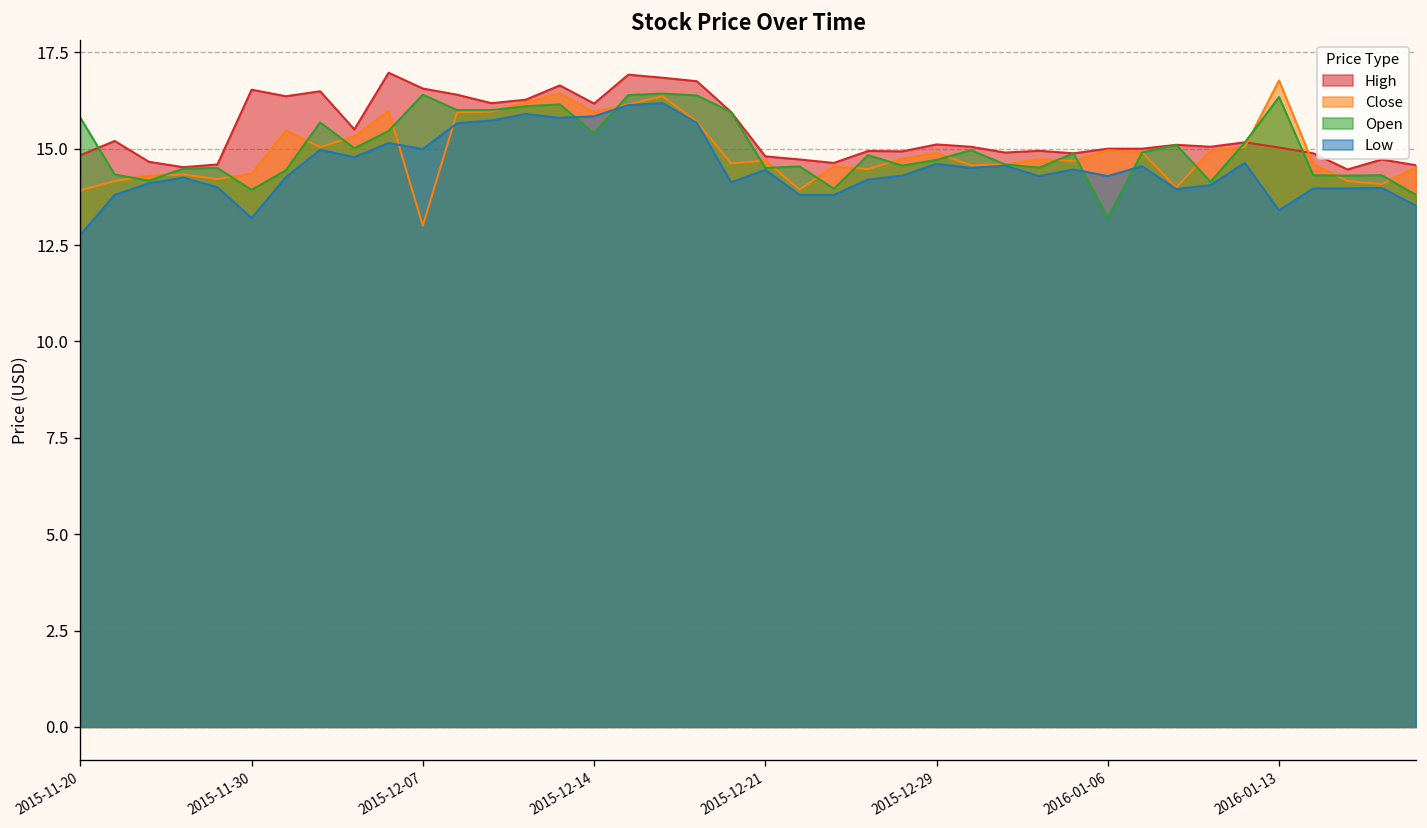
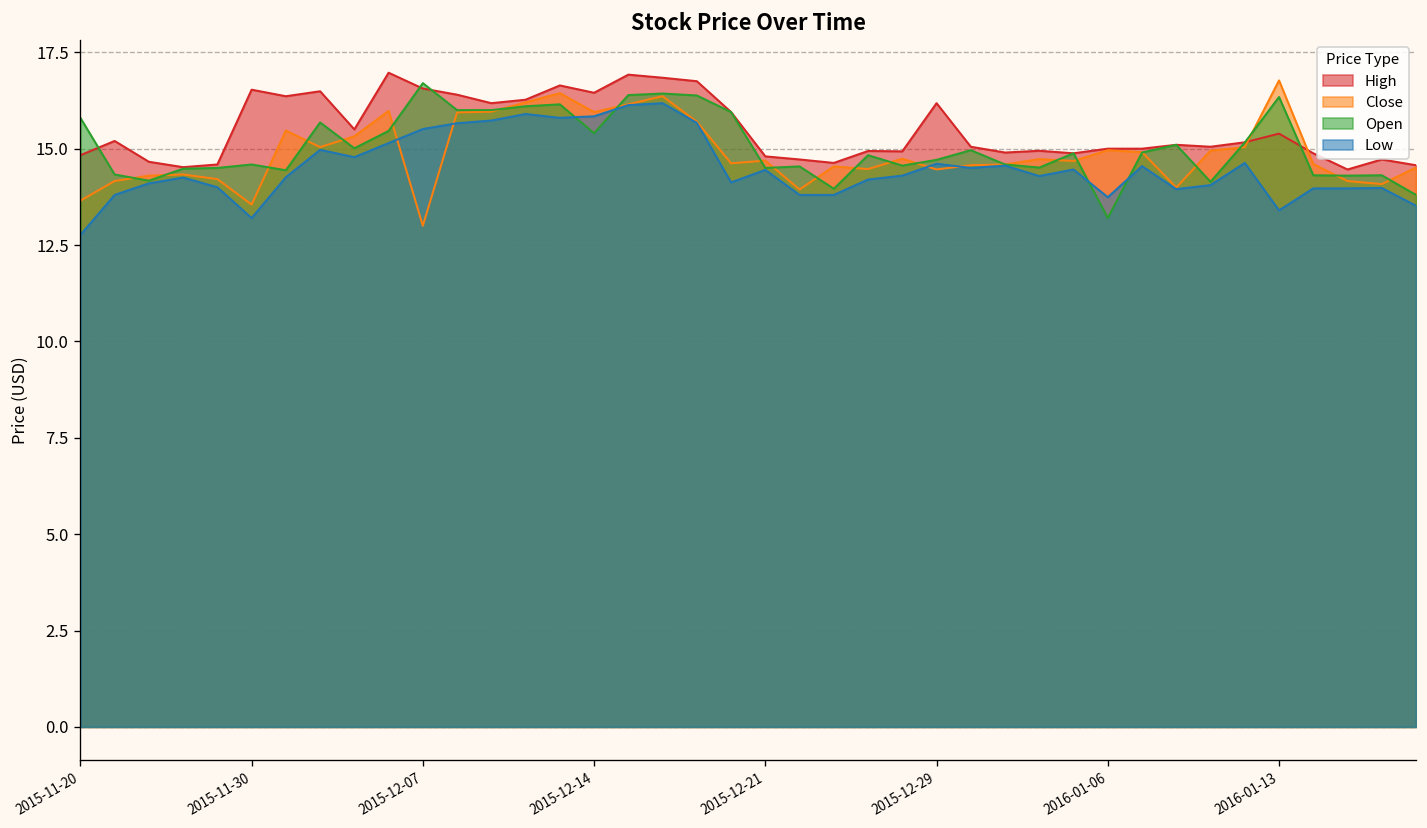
  {
    "High": {
      "2015-11-20": 14.8,
      "2015-11-30": 16.5,
      "2015-12-07": 16.6,
-     "2015-12-14": 16.2,
+     "2015-12-14": 16.5,
      "2015-12-21": 14.8,
-     "2015-12-29": 15.1,
-     "2016-01-13": 15.0
+     "2015-12-29": 16.2,
+     "2016-01-13": 15.4
    },
    "Close": {
-     "2015-11-20": 13.9,
-     "2015-11-30": 14.4,
+     "2015-11-20": 13.7,
+     "2015-11-30": 13.6,
      "2015-12-07": 13.0,
      "2015-12-14": 16.0,
      "2015-12-21": 14.7,
-     "2015-12-29": 14.9,
+     "2015-12-29": 14.5,
      "2016-01-13": 16.8
    },
    "Open": {
      "2015-11-20": 15.8,
-     "2015-11-30": 13.9,
-     "2015-12-07": 16.4,
+     "2015-11-30": 14.6,
+     "2015-12-07": 16.7,
      "2015-12-14": 15.4,
      "2015-12-29": 14.7,
      "2016-01-06": 13.2,
      "2016-01-13": 16.3
    },
    "Low": {
      "2015-11-20": 12.8,
      "2015-11-30": 13.2,
-     "2015-12-07": 15.0,
+     "2015-12-07": 15.5,
      "2015-12-14": 15.8,
      "2015-12-29": 14.6,
-     "2016-01-06": 14.3,
+     "2016-01-06": 13.7,
      "2016-01-13": 13.4
    }
  }
